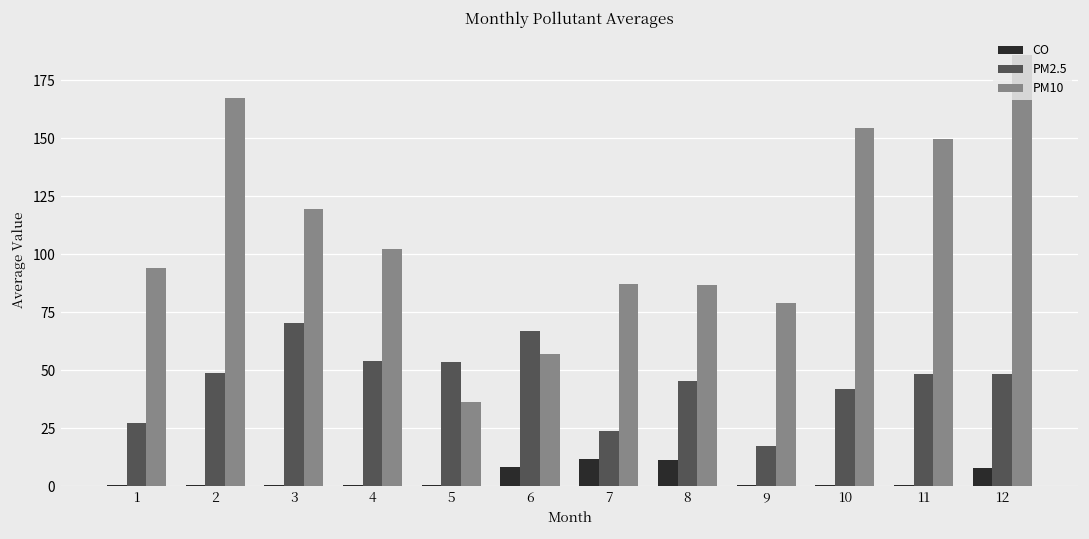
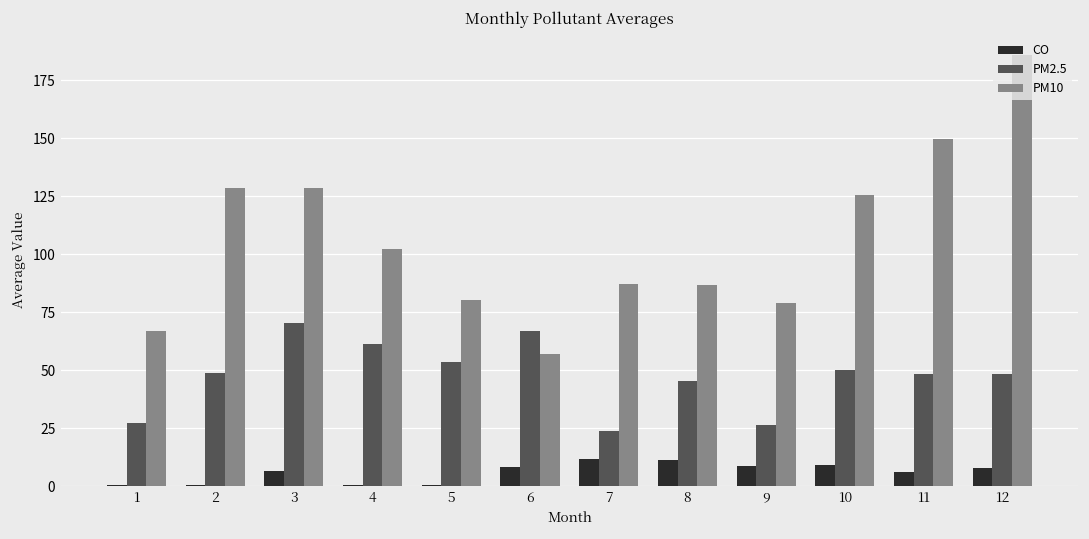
  {
    "CO": {
-     "3": 0,
+     "3": 7,
      "6": 8,
      "7": 12,
      "8": 11,
-     "9": 0,
-     "10": 0,
-     "11": 0,
+     "9": 9,
+     "10": 9,
+     "11": 6,
      "12": 8
    },
    "PM2.5": {
      "1": 27,
      "2": 49,
      "3": 70,
-     "4": 54,
+     "4": 61,
      "5": 53,
      "6": 67,
      "7": 24,
      "8": 45,
-     "9": 17,
-     "10": 42,
+     "9": 26,
+     "10": 50,
      "11": 48,
      "12": 49
    },
    "PM10": {
-     "1": 94,
-     "2": 167,
-     "3": 119,
+     "1": 67,
+     "2": 129,
+     "3": 129,
      "4": 102,
-     "5": 36,
+     "5": 80,
      "6": 57,
      "7": 87,
      "8": 87,
      "9": 79,
-     "10": 155,
+     "10": 126,
      "11": 150
    }
  }
